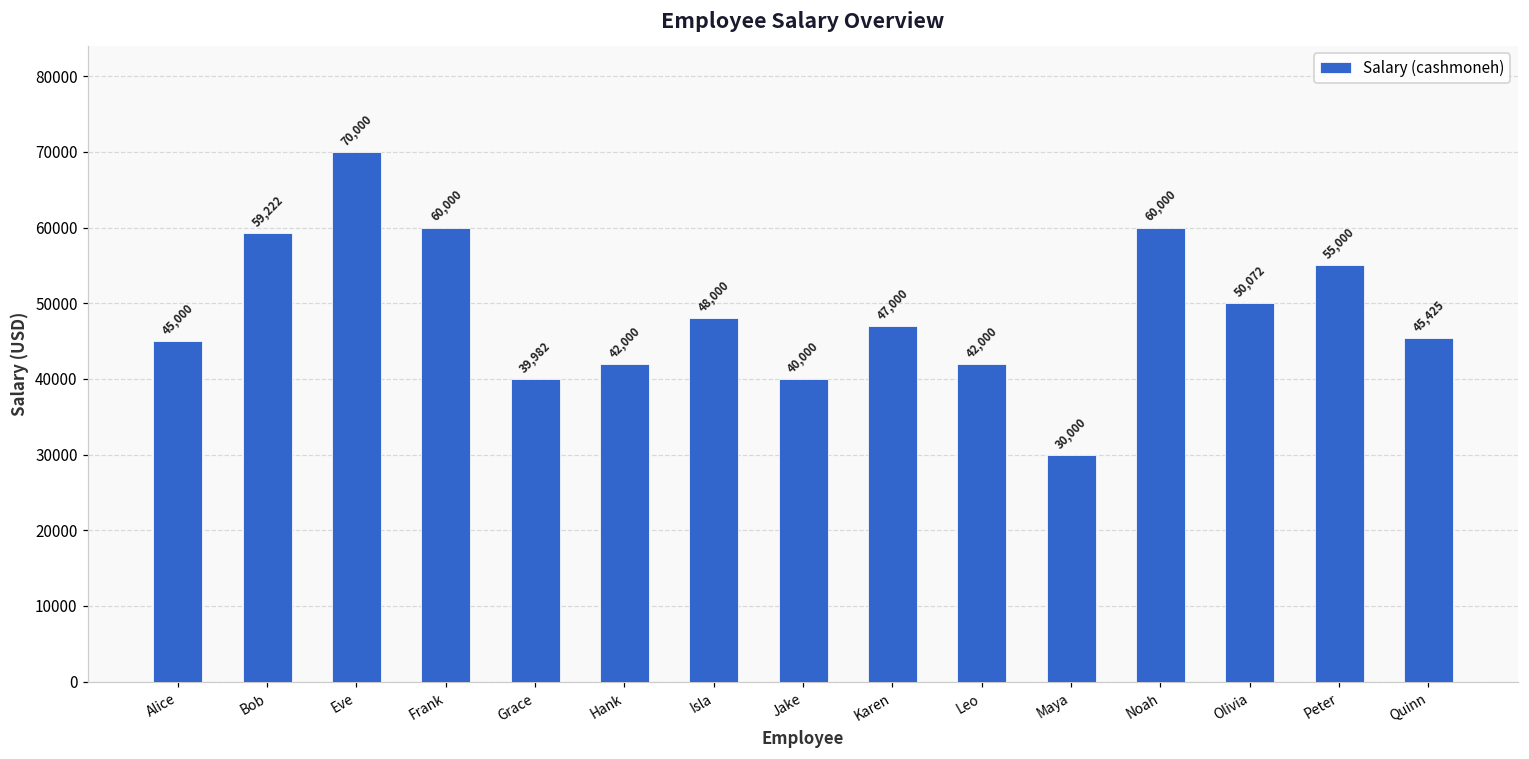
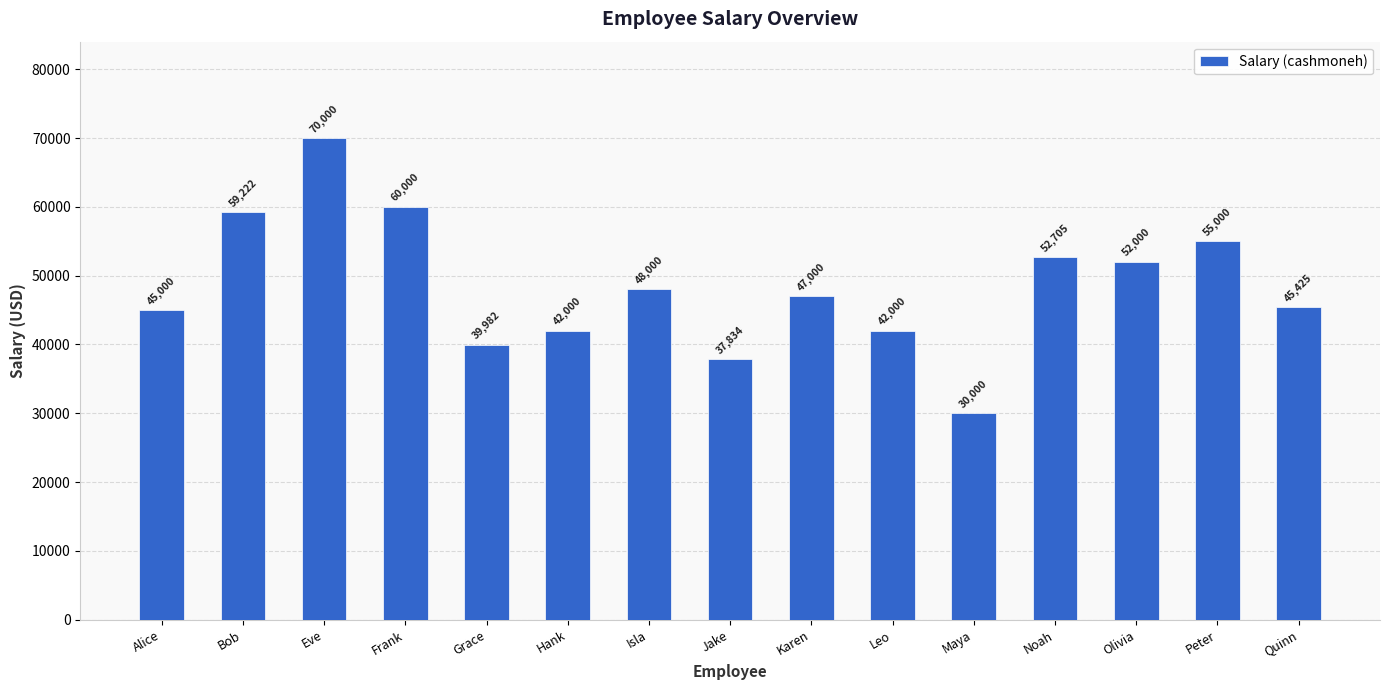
  {
    "Alice": "45,000",
    "Bob": "59,222",
    "Eve": "70,000",
    "Frank": "60,000",
    "Grace": "39,982",
    "Hank": "42,000",
    "Isla": "48,000",
-   "Jake": "40,000",
+   "Jake": "37,834",
    "Karen": "47,000",
    "Leo": "42,000",
    "Maya": "30,000",
-   "Noah": "60,000",
-   "Olivia": "50,072",
+   "Noah": "52,705",
+   "Olivia": "52,000",
    "Peter": "55,000",
    "Quinn": "45,425"
  }
